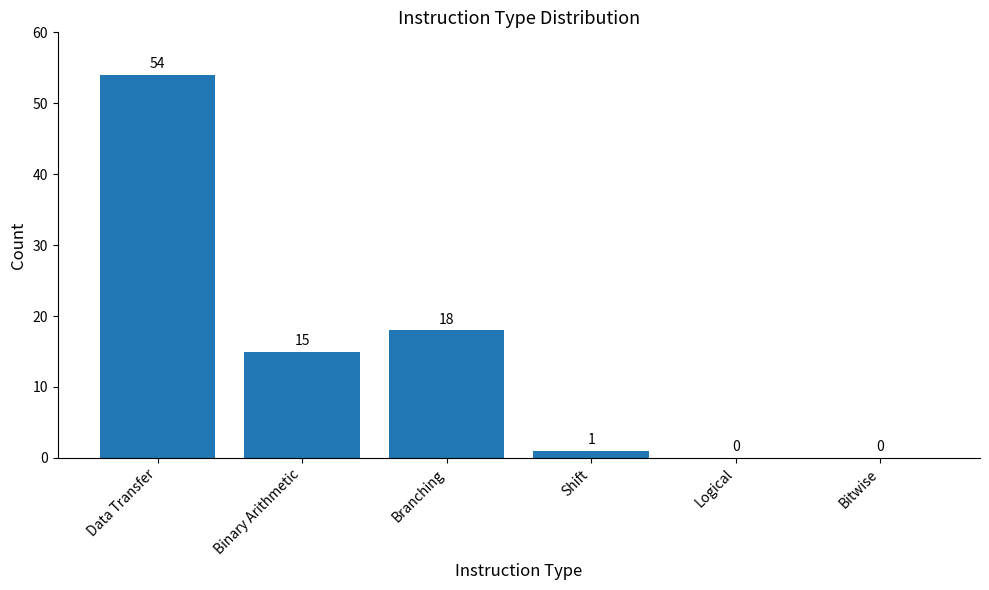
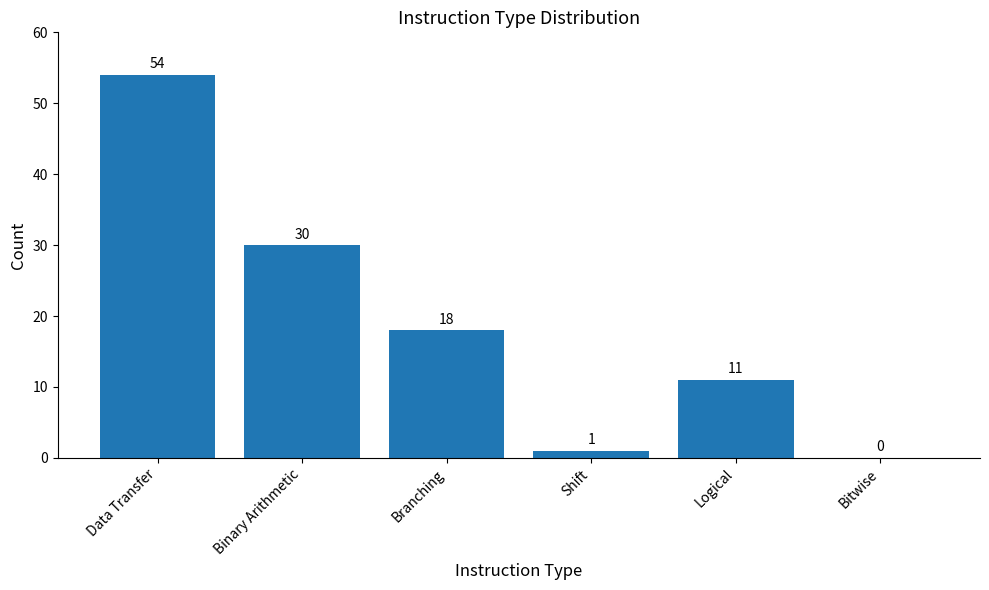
  {
    "Data Transfer": 54,
-   "Binary Arithmetic": 15,
+   "Binary Arithmetic": 30,
    "Branching": 18,
    "Shift": 1,
-   "Logical": 0,
+   "Logical": 11,
    "Bitwise": 0
  }
